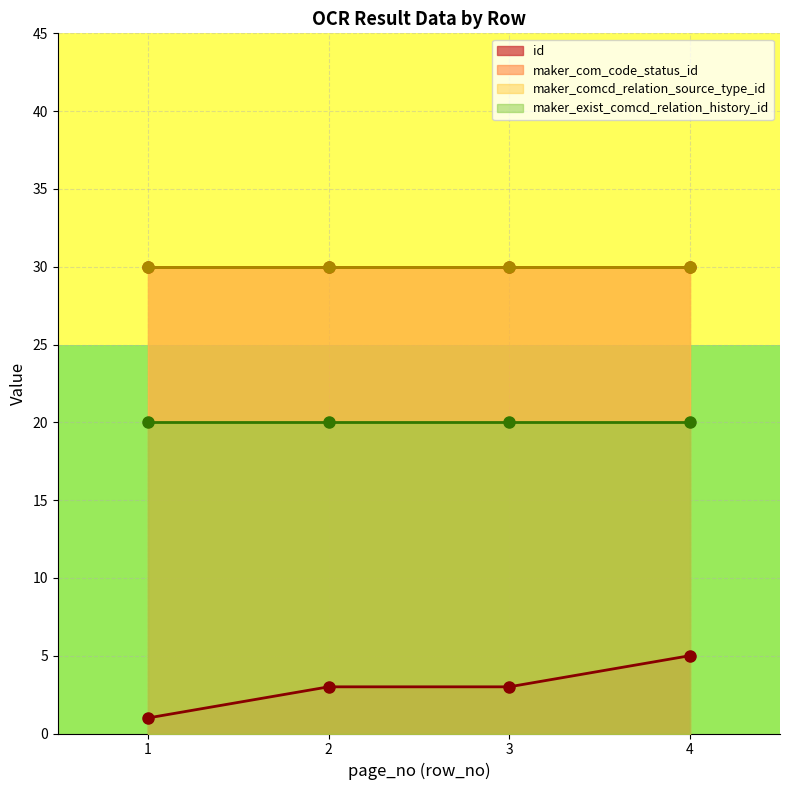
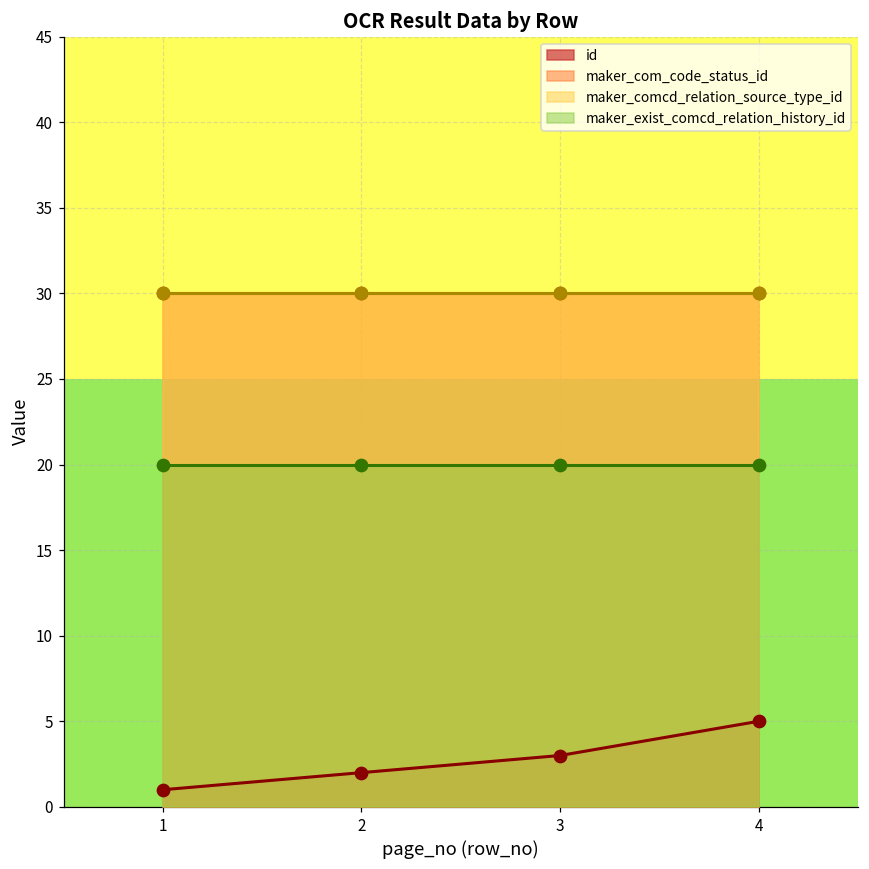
  {
    "id": {
      "1": 1,
-     "2": 3,
+     "2": 2,
      "3": 3,
      "4": 5
    },
    "maker_comcd_relation_source_type_id": {
      "1": 30,
      "2": 30,
      "3": 30,
      "4": 30
    },
    "maker_exist_comcd_relation_history_id": {
      "1": 20,
      "2": 20,
      "3": 20,
      "4": 20
    }
  }
